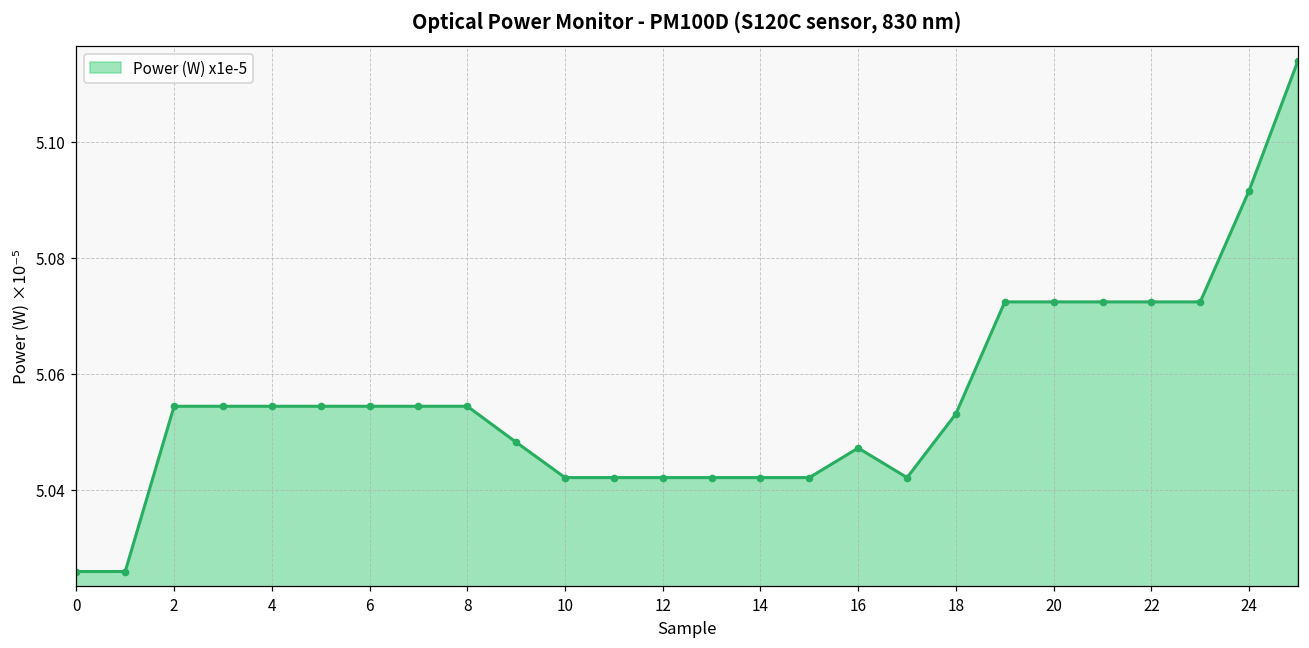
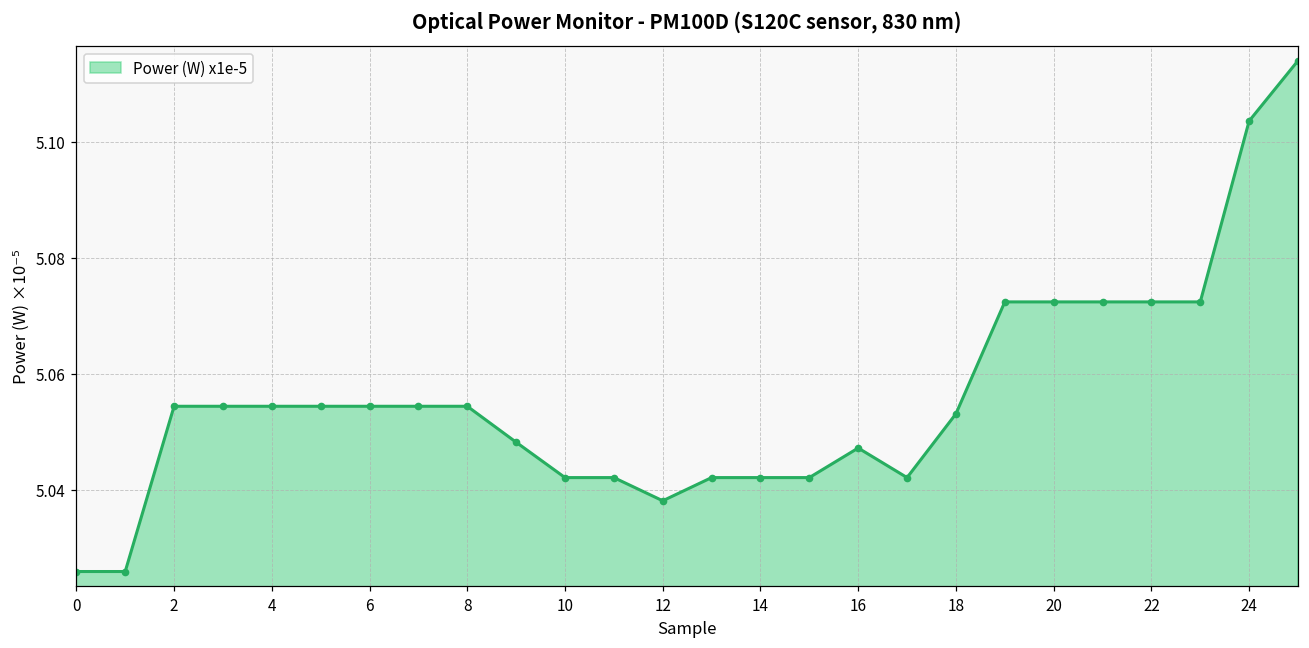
  {
    "0": 5.026,
    "2": 5.054,
    "4": 5.054,
    "6": 5.054,
    "8": 5.054,
    "10": 5.042,
-   "12": 5.042,
+   "12": 5.038,
    "14": 5.042,
    "16": 5.047,
    "18": 5.053,
    "20": 5.072,
    "22": 5.072,
-   "24": 5.092
+   "24": 5.104
  }
